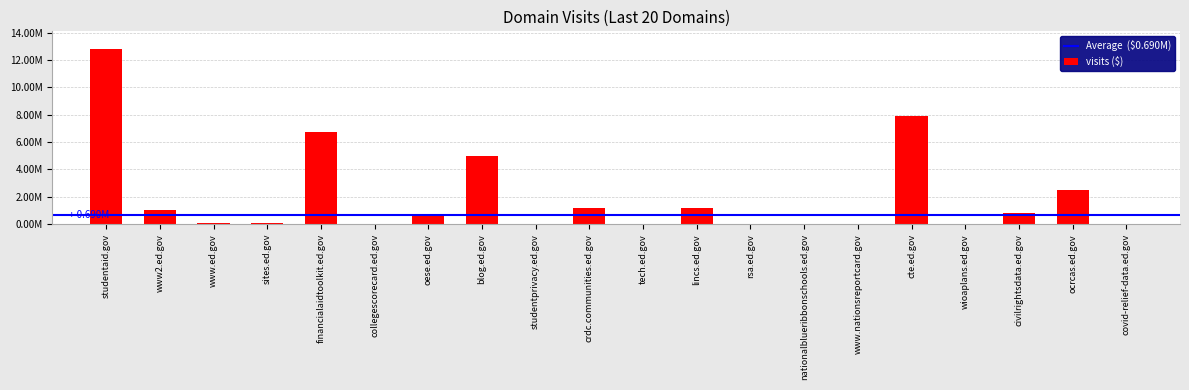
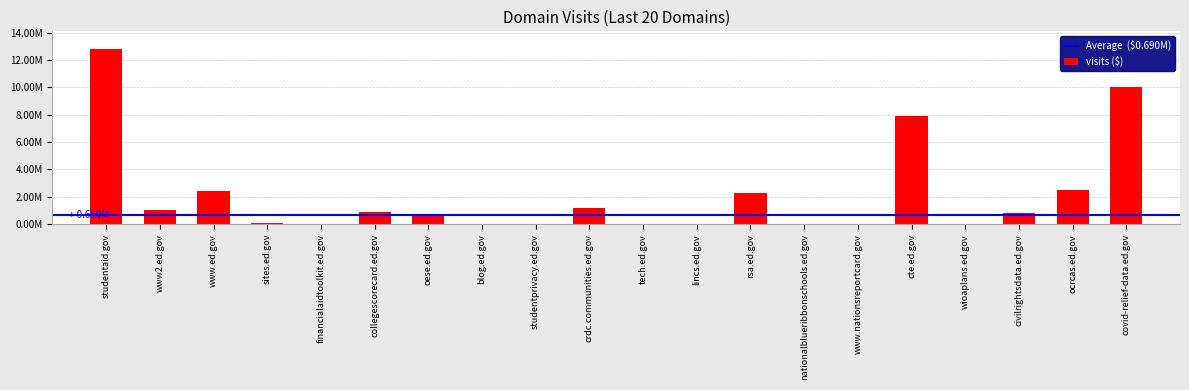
  {
    "studentaid.gov": 12800000,
    "www2.ed.gov": 1100000,
-   "www.ed.gov": 100000,
-   "financialaidtoolkit.ed.gov": 6700000,
-   "collegescorecard.ed.gov": 0,
+   "www.ed.gov": 2400000,
+   "financialaidtoolkit.ed.gov": 0,
+   "collegescorecard.ed.gov": 900000,
    "oese.ed.gov": 600000,
-   "blog.ed.gov": 5000000,
+   "blog.ed.gov": 0,
    "crdc.communities.ed.gov": 1200000,
-   "lincs.ed.gov": 1200000,
-   "rsa.ed.gov": 0,
+   "lincs.ed.gov": 0,
+   "rsa.ed.gov": 2300000,
    "cte.ed.gov": 7900000,
    "civilrightsdata.ed.gov": 800000,
    "ocrcas.ed.gov": 2500000,
-   "covid-relief-data.ed.gov": 0
+   "covid-relief-data.ed.gov": 10000000
  }
